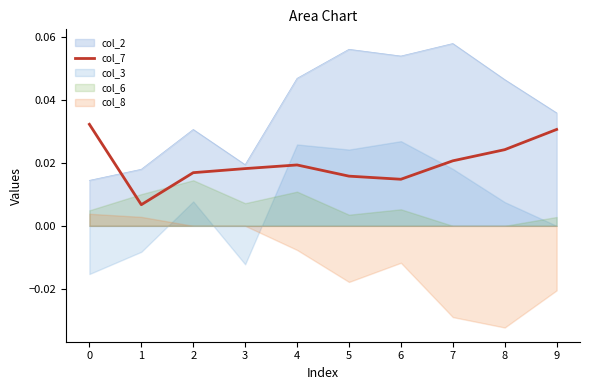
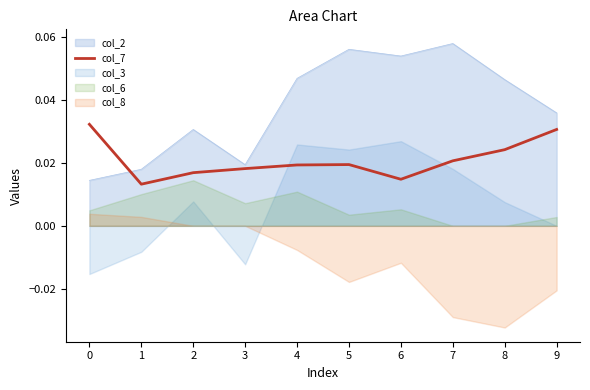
  {
    "col_7": {
      "0": 0.032,
-     "1": 0.007,
+     "1": 0.013,
      "2": 0.017,
      "3": 0.018,
      "4": 0.019,
-     "5": 0.016,
+     "5": 0.019,
      "6": 0.015,
      "7": 0.021,
      "8": 0.024,
      "9": 0.031
    }
  }
